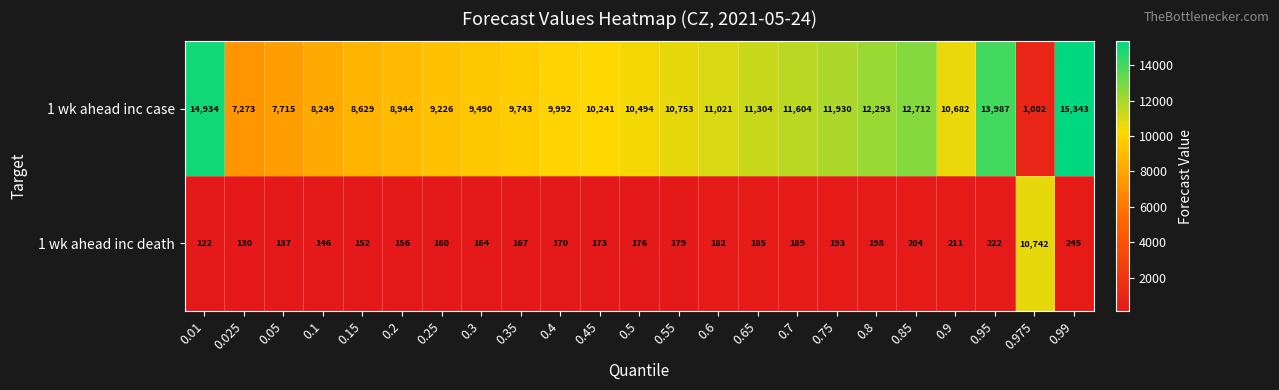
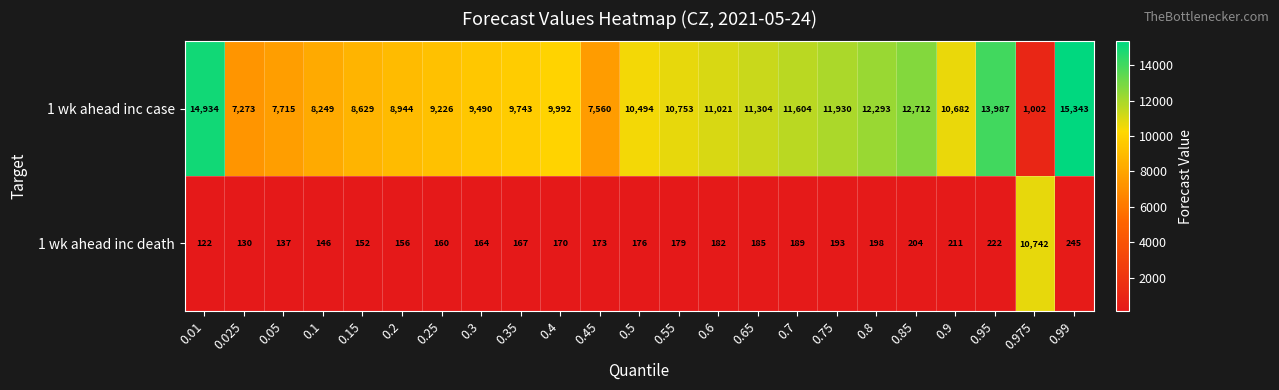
  {
    "1 wk ahead inc case": {
      "0.01": "14,934",
      "0.025": "7,273",
      "0.05": "7,715",
      "0.1": "8,249",
      "0.15": "8,629",
      "0.2": "8,944",
      "0.25": "9,226",
      "0.3": "9,490",
      "0.35": "9,743",
      "0.4": "9,992",
-     "0.45": "10,241",
+     "0.45": "7,560",
      "0.5": "10,494",
      "0.55": "10,753",
      "0.6": "11,021",
      "0.65": "11,304",
      "0.7": "11,604",
      "0.75": "11,930",
      "0.8": "12,293",
      "0.85": "12,712",
      "0.9": "10,682",
      "0.95": "13,987",
      "0.975": "1,002",
      "0.99": "15,343"
    },
    "1 wk ahead inc death": {
      "0.01": "122",
      "0.025": "130",
      "0.05": "137",
      "0.1": "146",
      "0.15": "152",
      "0.2": "156",
      "0.25": "160",
      "0.3": "164",
      "0.35": "167",
      "0.4": "170",
      "0.45": "173",
      "0.5": "176",
      "0.55": "179",
      "0.6": "182",
      "0.65": "185",
      "0.7": "189",
      "0.75": "193",
      "0.8": "198",
      "0.85": "204",
      "0.9": "211",
      "0.95": "222",
      "0.975": "10,742",
      "0.99": "245"
    }
  }
